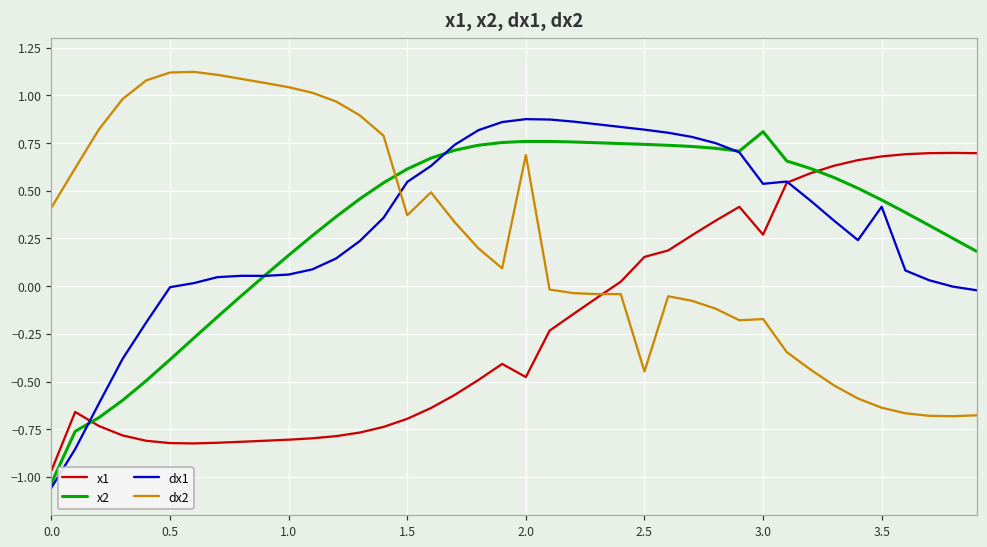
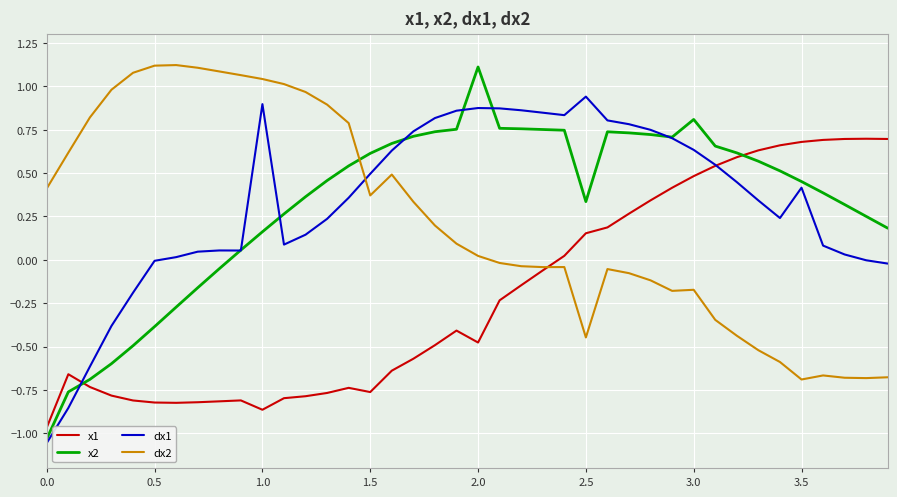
  {
    "x1": {
      "0.0": -0.97,
      "0.5": -0.82,
-     "1.0": -0.80,
-     "1.5": -0.70,
+     "1.0": -0.86,
+     "1.5": -0.76,
      "2.0": -0.48,
      "2.5": 0.15,
-     "3.0": 0.27,
+     "3.0": 0.48,
      "3.5": 0.68
    },
    "x2": {
      "0.0": -1.03,
      "0.5": -0.38,
      "1.0": 0.16,
      "1.5": 0.61,
-     "2.0": 0.76,
-     "2.5": 0.74,
+     "2.0": 1.11,
+     "2.5": 0.34,
      "3.0": 0.81,
      "3.5": 0.45
    },
    "dx1": {
      "0.0": -1.06,
      "0.5": -0.01,
-     "1.0": 0.06,
-     "1.5": 0.55,
+     "1.0": 0.90,
+     "1.5": 0.50,
      "2.0": 0.88,
-     "2.5": 0.82,
-     "3.0": 0.54,
+     "2.5": 0.94,
+     "3.0": 0.63,
      "3.5": 0.42
    },
    "dx2": {
      "0.0": 0.41,
      "0.5": 1.12,
      "1.0": 1.04,
      "1.5": 0.37,
-     "2.0": 0.69,
+     "2.0": 0.02,
      "2.5": -0.45,
      "3.0": -0.17,
-     "3.5": -0.64
+     "3.5": -0.69
    }
  }
